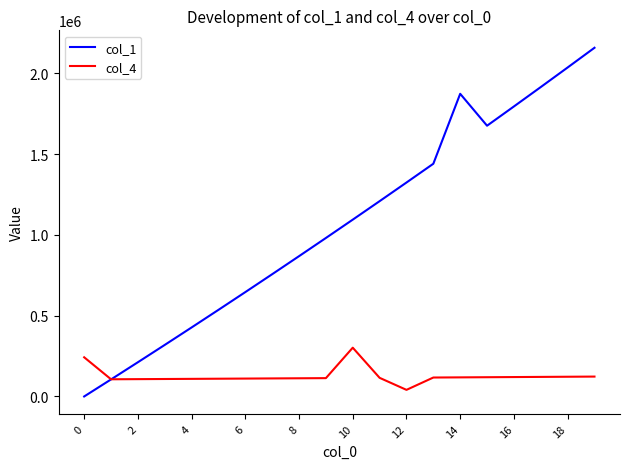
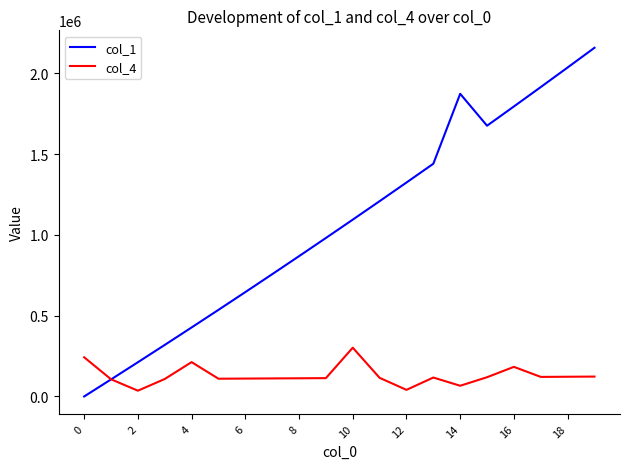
  {
    "col_1": {
      "0": 0,
      "2": 210000,
      "4": 430000,
      "6": 650000,
      "8": 870000,
      "10": 1090000,
      "12": 1320000,
      "14": 1870000,
      "16": 1800000,
      "18": 2040000
    },
    "col_4": {
      "0": 240000,
-     "2": 110000,
-     "4": 110000,
+     "2": 40000,
+     "4": 210000,
      "6": 110000,
      "8": 110000,
      "10": 300000,
      "12": 40000,
-     "14": 120000,
-     "16": 120000,
+     "14": 70000,
+     "16": 180000,
      "18": 120000
    }
  }
